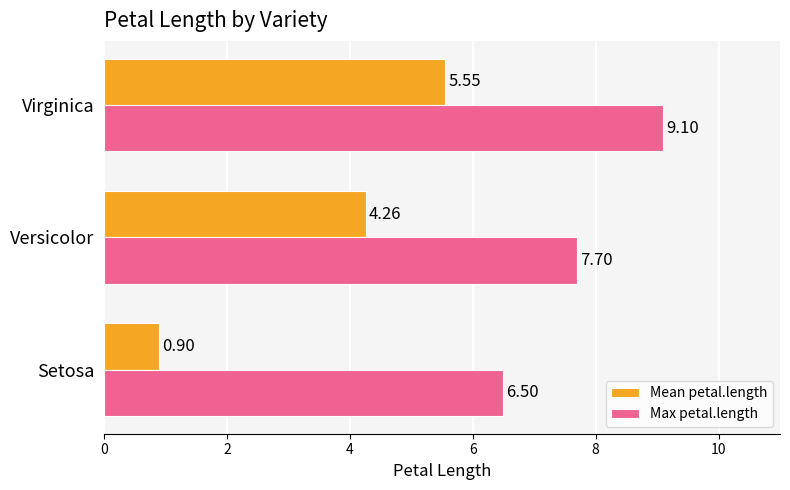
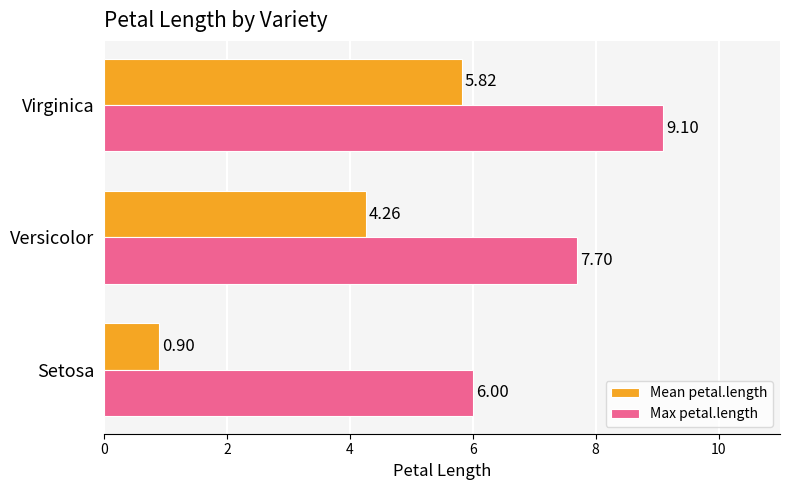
  {
    "Mean petal.length": {
-     "Virginica": 5.55,
+     "Virginica": 5.82,
      "Versicolor": 4.26,
      "Setosa": 0.90
    },
    "Max petal.length": {
      "Virginica": 9.10,
      "Versicolor": 7.70,
-     "Setosa": 6.50
+     "Setosa": 6.00
    }
  }
